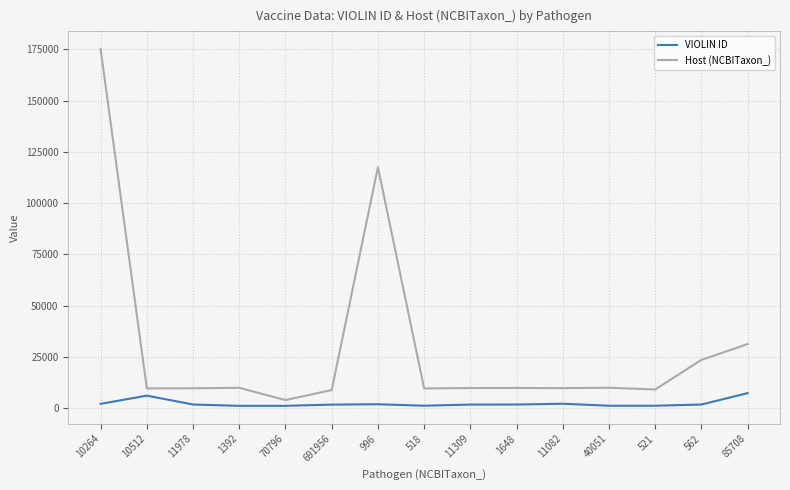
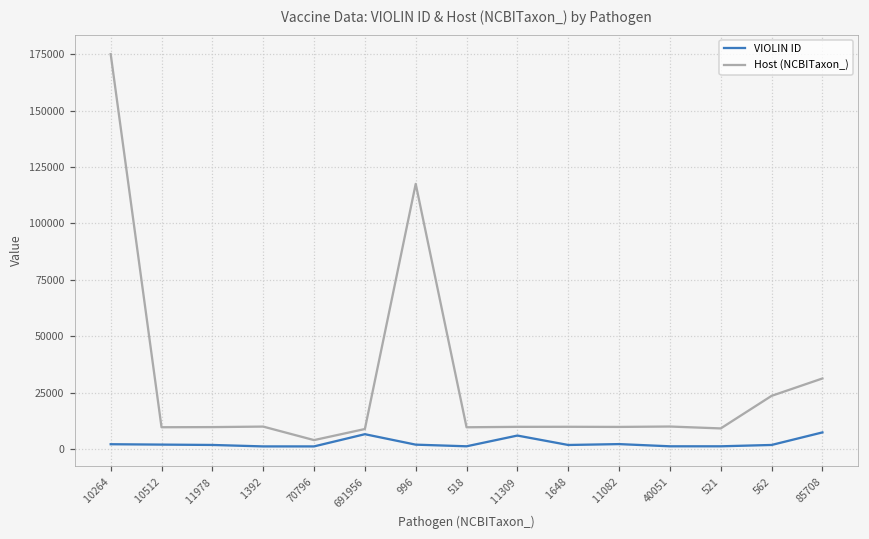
  {
    "VIOLIN ID": {
      "10264": 2000,
-     "10512": 6000,
+     "10512": 2000,
      "11978": 2000,
      "1392": 1000,
      "70796": 1000,
-     "691956": 2000,
+     "691956": 7000,
      "996": 2000,
      "518": 1000,
-     "11309": 2000,
+     "11309": 6000,
      "1648": 2000,
      "11082": 2000,
      "40051": 1000,
      "521": 1000,
      "562": 2000,
      "85708": 7000
    },
    "Host (NCBITaxon_)": {
      "10264": 175000,
      "10512": 10000,
      "11978": 10000,
      "1392": 10000,
      "70796": 4000,
      "691956": 9000,
      "996": 118000,
      "518": 10000,
      "11309": 10000,
      "1648": 10000,
      "11082": 10000,
      "40051": 10000,
      "521": 9000,
      "562": 24000,
      "85708": 31000
    }
  }
